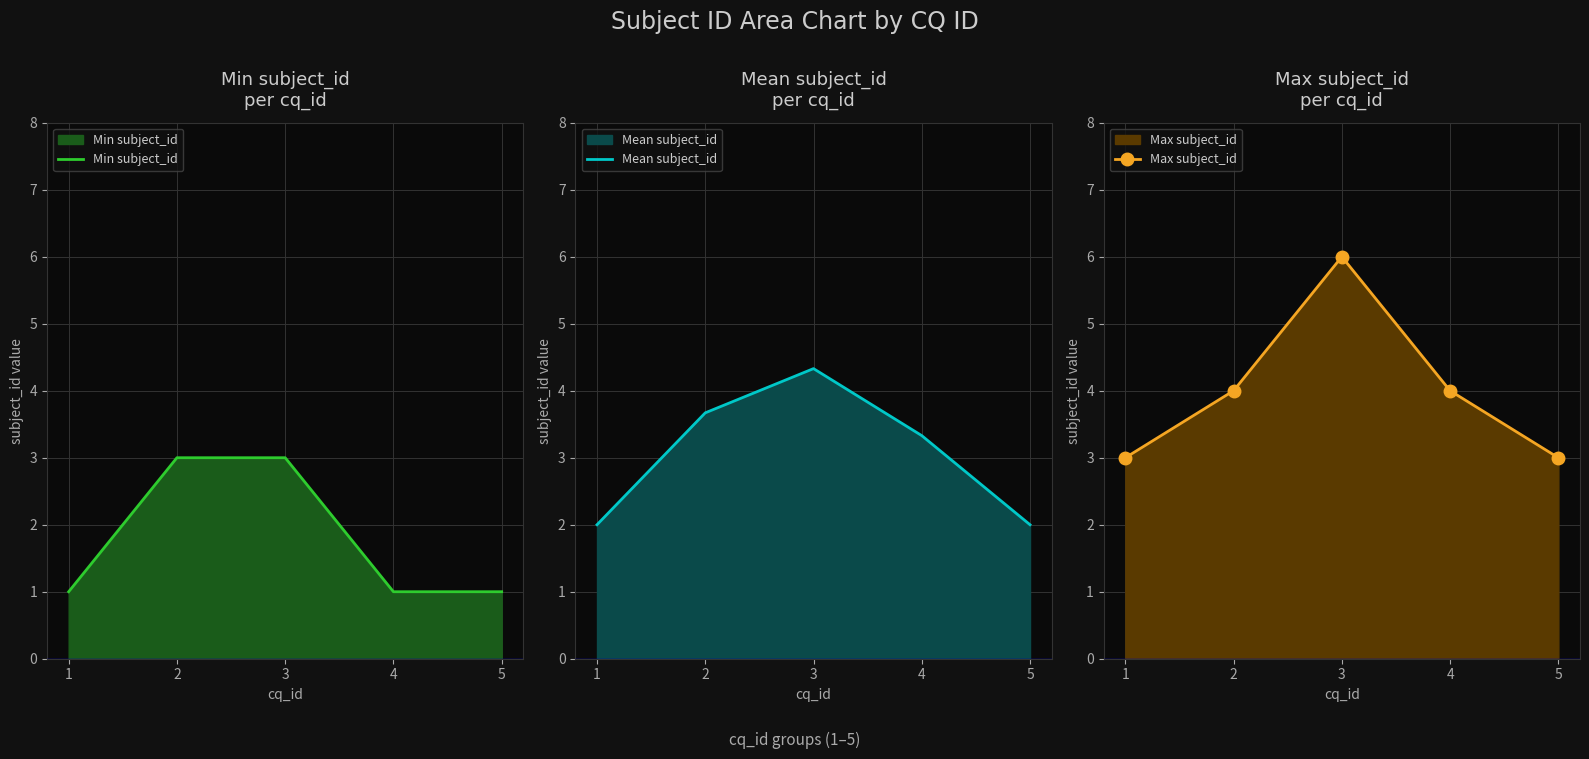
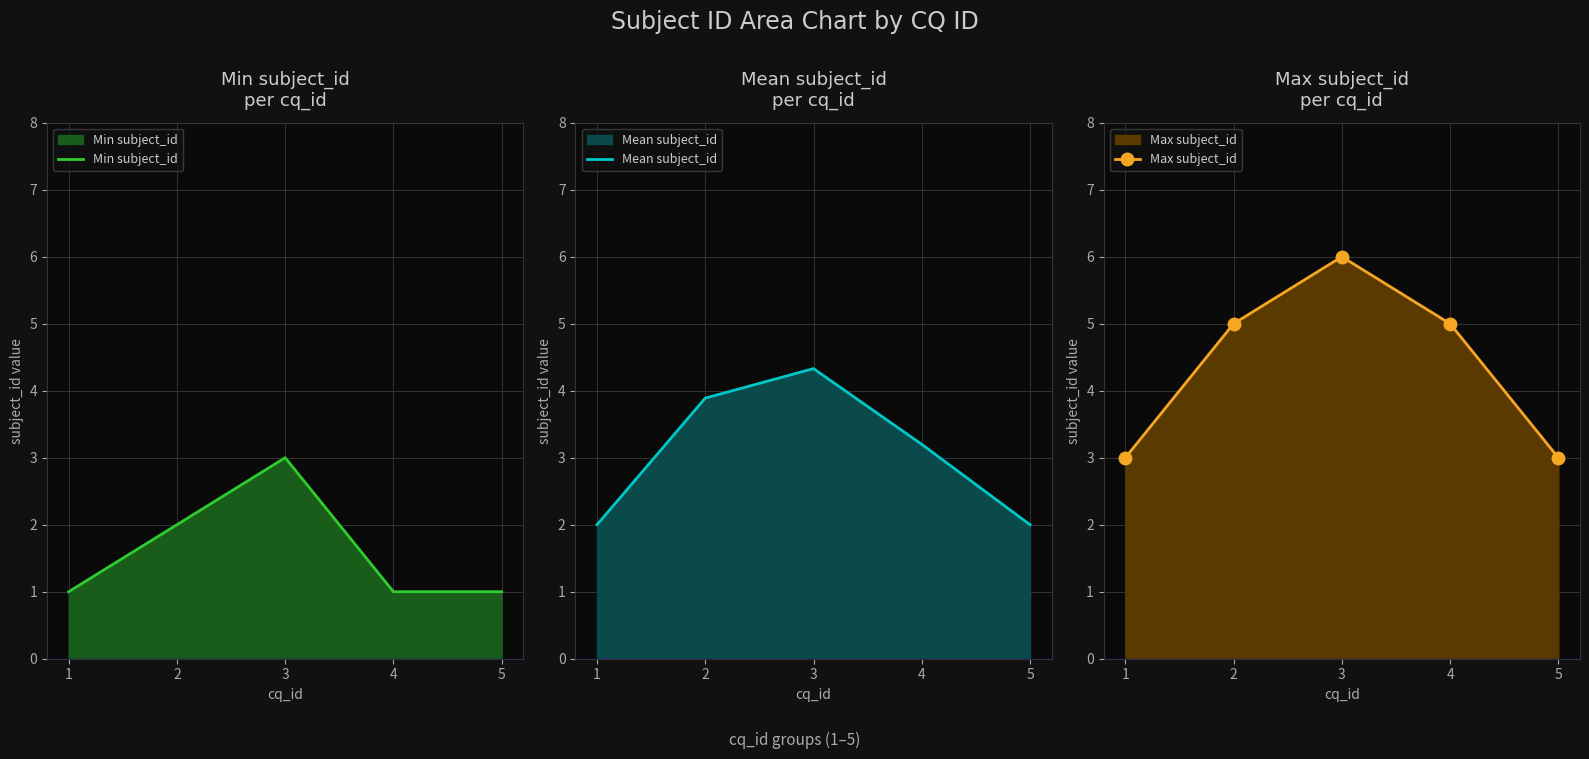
  {
    "Min subject_id per cq_id": {
      "1": 1,
-     "2": 3,
+     "2": 2,
      "3": 3,
      "4": 1,
      "5": 1
    },
    "Mean subject_id per cq_id": {
      "1": 2.0,
-     "2": 3.7,
+     "2": 3.9,
      "3": 4.3,
-     "4": 3.3,
+     "4": 3.2,
      "5": 2.0
    },
    "Max subject_id per cq_id": {
      "1": 3,
-     "2": 4,
+     "2": 5,
      "3": 6,
-     "4": 4,
+     "4": 5,
      "5": 3
    }
  }
